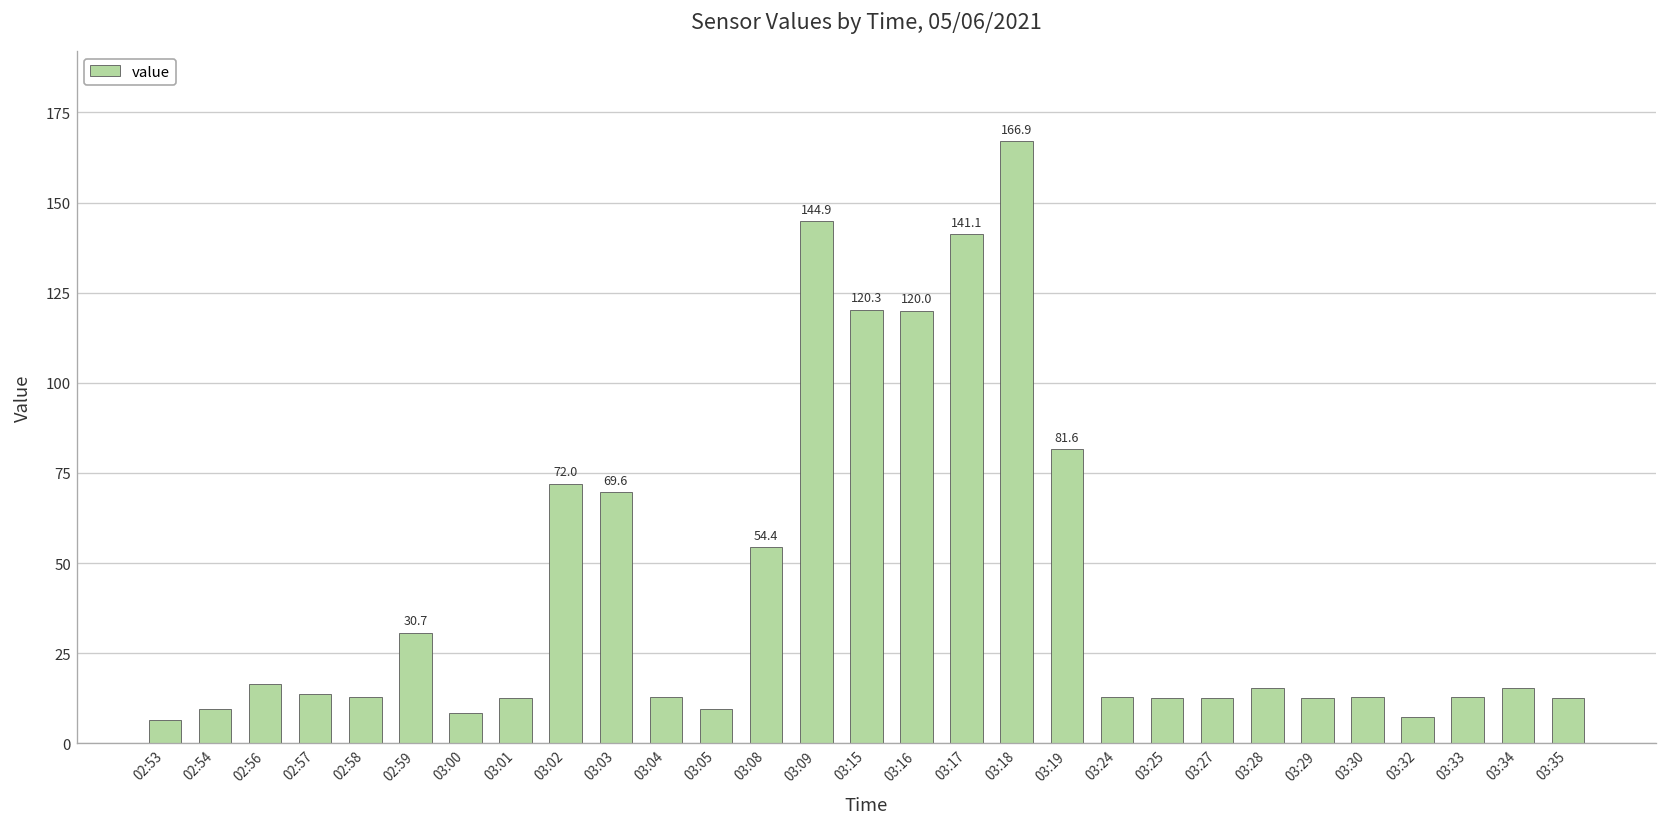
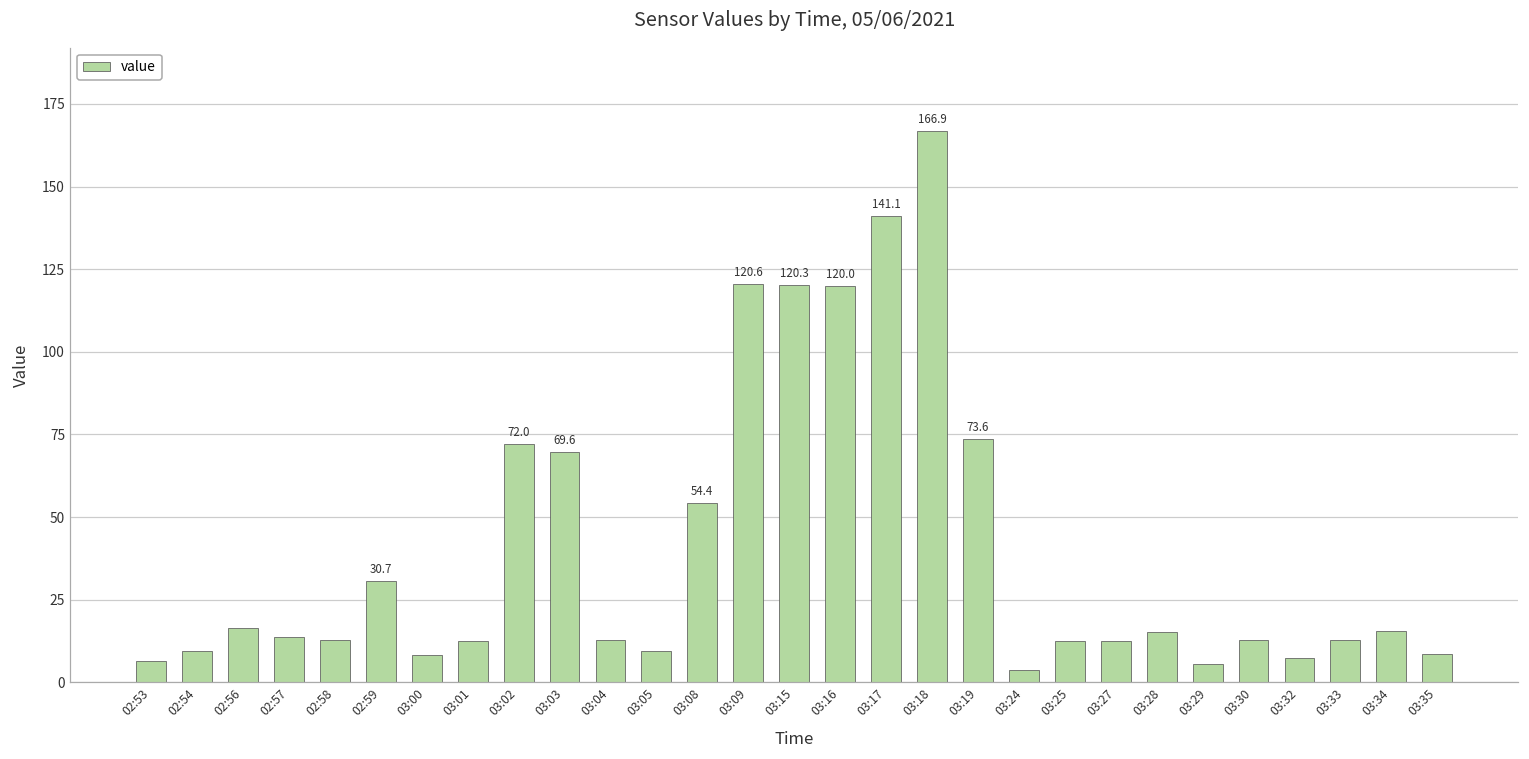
  {
    "02:59": 30.7,
    "03:02": 72.0,
    "03:03": 69.6,
    "03:08": 54.4,
-   "03:09": 144.9,
+   "03:09": 120.6,
    "03:15": 120.3,
    "03:16": 120.0,
    "03:17": 141.1,
    "03:18": 166.9,
-   "03:19": 81.6,
-   "03:24": 13,
-   "03:29": 13,
-   "03:35": 13
+   "03:19": 73.6,
+   "03:24": 4,
+   "03:29": 5,
+   "03:35": 9
  }
